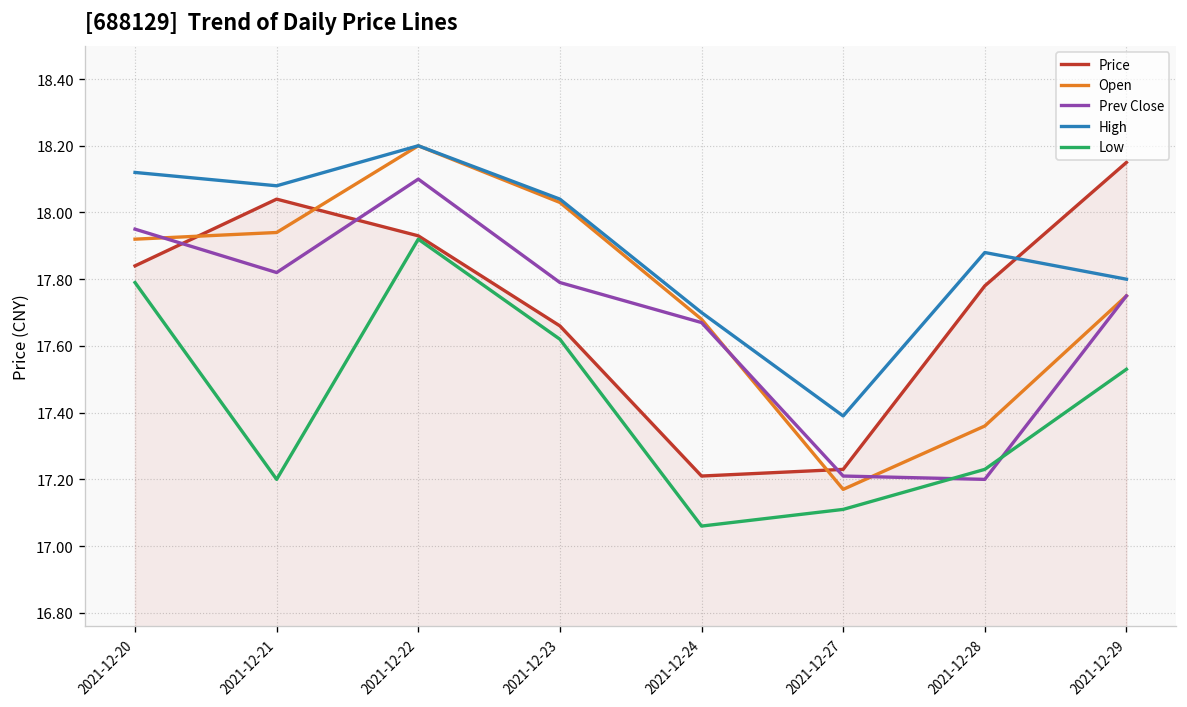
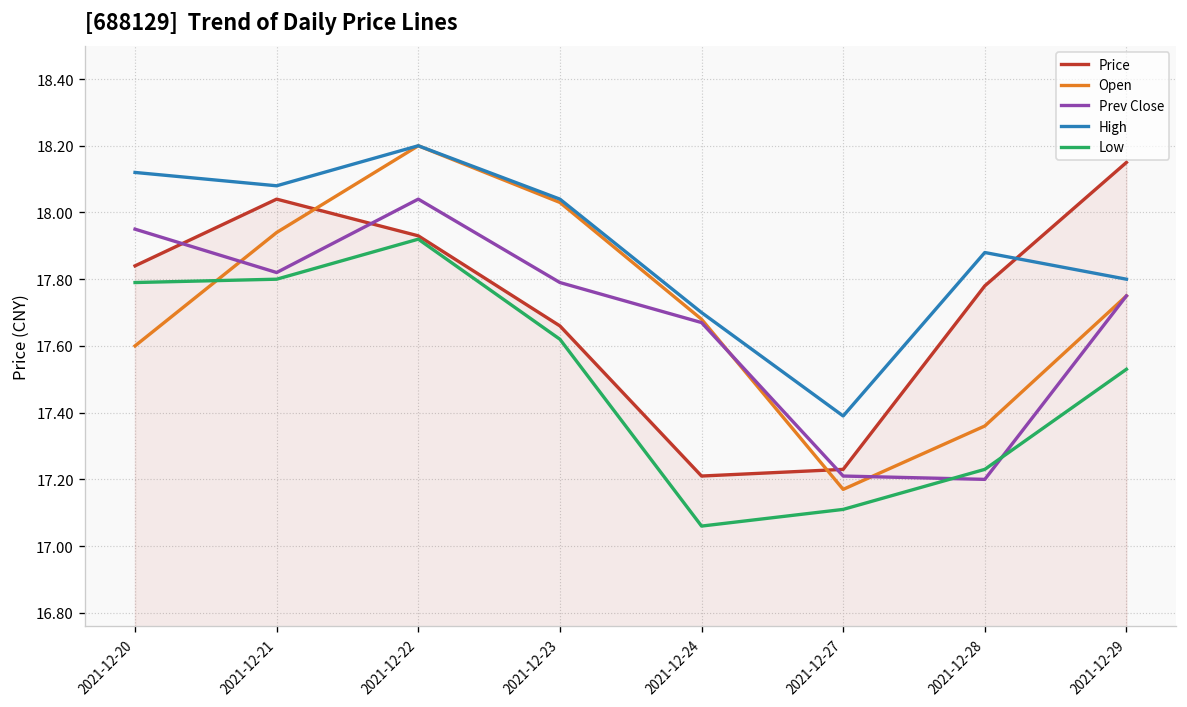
  {
    "Price": {
      "2021-12-20": 17.84,
      "2021-12-21": 18.04,
      "2021-12-22": 17.93,
      "2021-12-23": 17.66,
      "2021-12-24": 17.21,
      "2021-12-27": 17.23,
      "2021-12-28": 17.78,
      "2021-12-29": 18.15
    },
    "Open": {
-     "2021-12-20": 17.92,
+     "2021-12-20": 17.60,
      "2021-12-21": 17.94,
      "2021-12-23": 18.03,
      "2021-12-24": 17.68,
      "2021-12-27": 17.17,
      "2021-12-28": 17.36
    },
    "Prev Close": {
      "2021-12-20": 17.95,
      "2021-12-21": 17.82,
-     "2021-12-22": 18.10,
+     "2021-12-22": 18.04,
      "2021-12-23": 17.79,
      "2021-12-24": 17.67,
      "2021-12-27": 17.21,
      "2021-12-28": 17.20
    },
    "High": {
      "2021-12-20": 18.12,
      "2021-12-21": 18.08,
      "2021-12-23": 18.04,
      "2021-12-24": 17.70,
      "2021-12-27": 17.39,
      "2021-12-28": 17.88,
      "2021-12-29": 17.80
    },
    "Low": {
      "2021-12-20": 17.79,
-     "2021-12-21": 17.2,
+     "2021-12-21": 17.8,
      "2021-12-22": 17.92,
      "2021-12-23": 17.62,
      "2021-12-24": 17.06,
      "2021-12-27": 17.11,
      "2021-12-28": 17.23,
      "2021-12-29": 17.53
    }
  }
